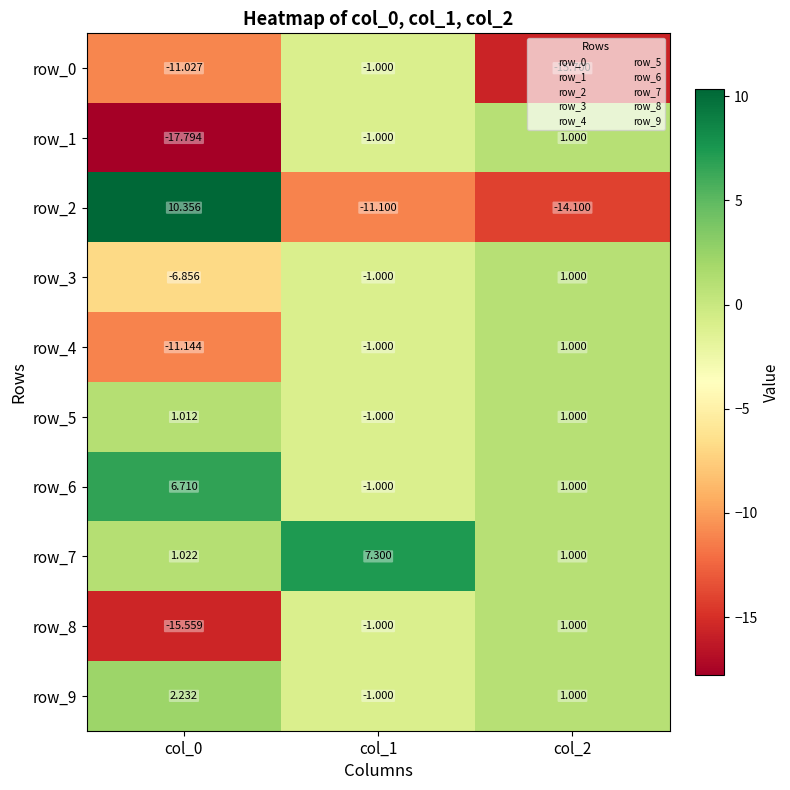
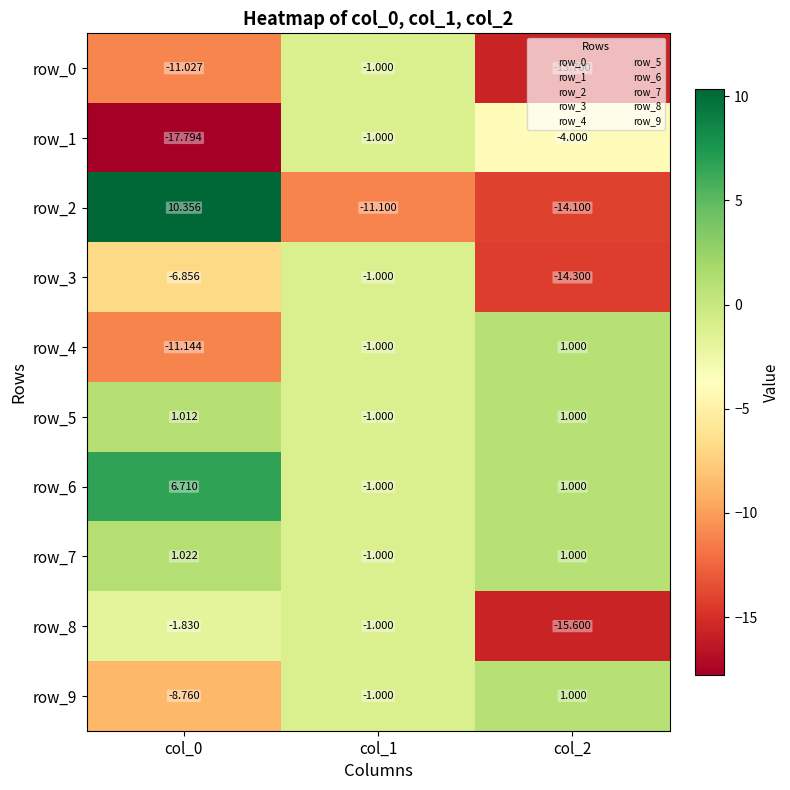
  {
    "row_1": {
-     "col_2": 1.000
+     "col_2": -4.000
    },
    "row_3": {
-     "col_2": 1.000
+     "col_2": -14.300
    },
    "row_7": {
-     "col_1": 7.300
+     "col_1": -1.000
    },
    "row_8": {
-     "col_0": -15.559,
-     "col_2": 1.000
+     "col_0": -1.830,
+     "col_2": -15.600
    },
    "row_9": {
-     "col_0": 2.232
+     "col_0": -8.760
    }
  }
